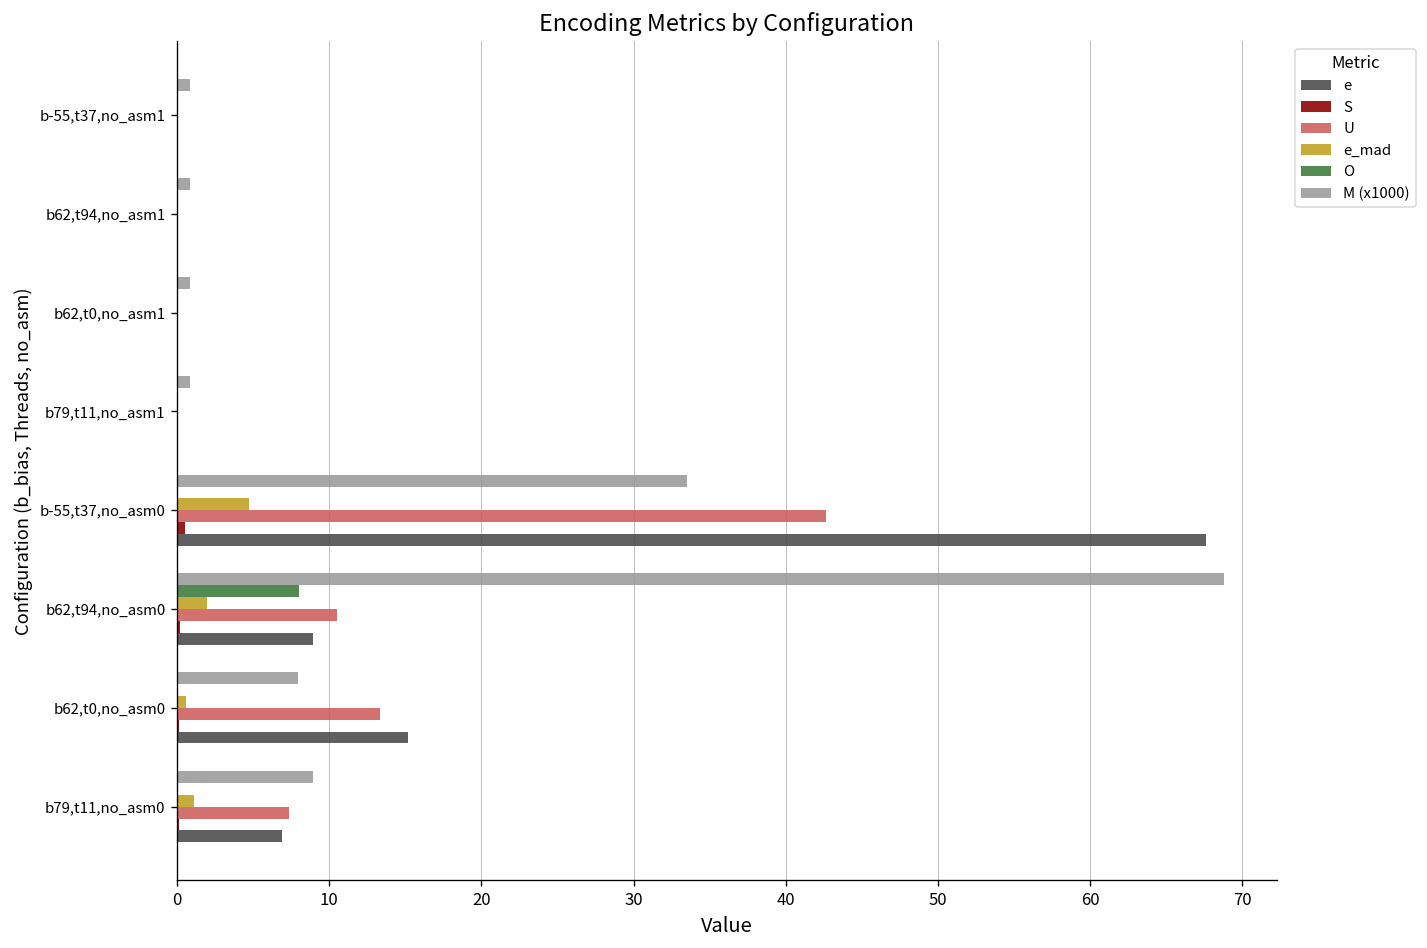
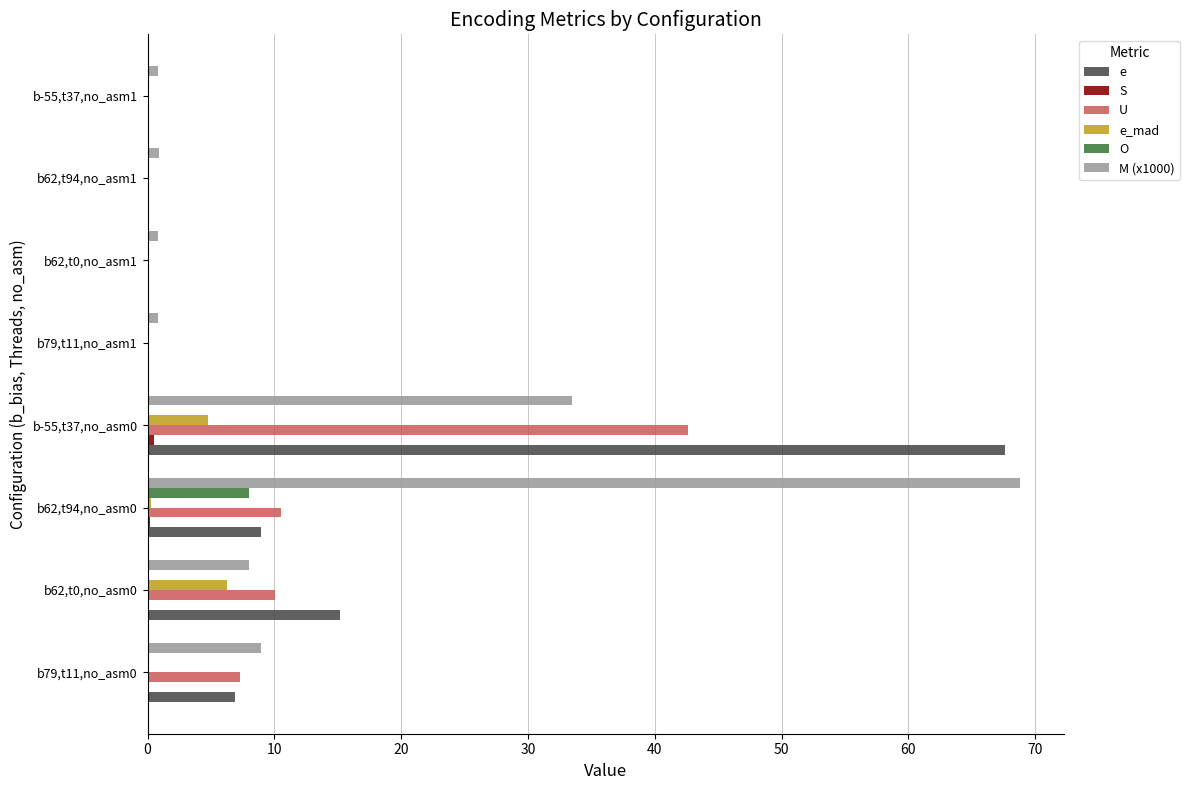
  {
    "S": {
      "b-55,t37,no_asm1": 0.0,
      "b62,t94,no_asm1": 0.0,
      "b62,t0,no_asm1": 0.0,
      "b79,t11,no_asm1": 0.0,
      "b-55,t37,no_asm0": 0.5,
      "b62,t94,no_asm0": 0.2
    },
    "U": {
      "b-55,t37,no_asm1": 0.0,
      "b62,t94,no_asm1": 0.0,
      "b62,t0,no_asm1": 0.0,
      "b79,t11,no_asm1": 0.0,
      "b-55,t37,no_asm0": 42.6,
      "b62,t94,no_asm0": 10.5,
-     "b62,t0,no_asm0": 13.3,
+     "b62,t0,no_asm0": 10.0,
      "b79,t11,no_asm0": 7.3
    },
    "e_mad": {
      "b-55,t37,no_asm1": 0.0,
      "b62,t94,no_asm1": 0.0,
      "b62,t0,no_asm1": 0.0,
      "b79,t11,no_asm1": 0.0,
      "b-55,t37,no_asm0": 4.7,
-     "b62,t94,no_asm0": 2.0,
-     "b62,t0,no_asm0": 0.6,
-     "b79,t11,no_asm0": 1.1
+     "b62,t94,no_asm0": 0.3,
+     "b62,t0,no_asm0": 6.2,
+     "b79,t11,no_asm0": 0.1
    },
    "M (x1000)": {
      "b-55,t37,no_asm1": 0.9,
      "b62,t94,no_asm1": 0.9,
      "b62,t0,no_asm1": 0.9,
      "b79,t11,no_asm1": 0.9,
      "b-55,t37,no_asm0": 33.5,
      "b62,t94,no_asm0": 68.8,
      "b62,t0,no_asm0": 8.0,
      "b79,t11,no_asm0": 8.9
    }
  }
